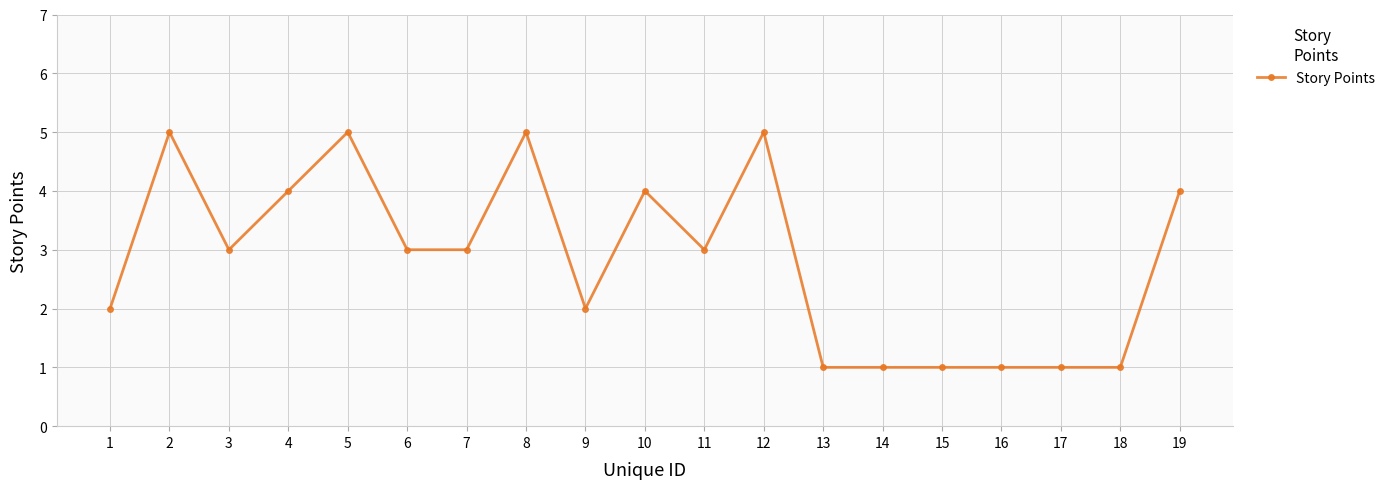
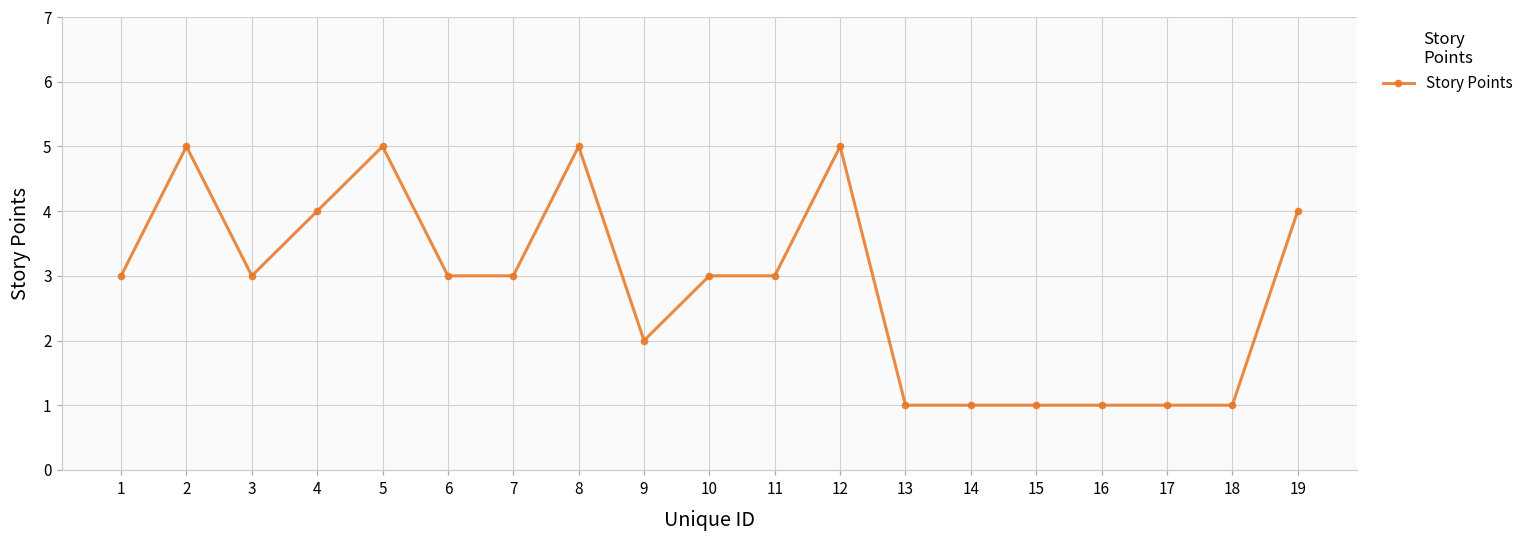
  {
-   "1": 2,
+   "1": 3,
    "2": 5,
    "3": 3,
    "4": 4,
    "5": 5,
    "6": 3,
    "7": 3,
    "8": 5,
    "9": 2,
-   "10": 4,
+   "10": 3,
    "11": 3,
    "12": 5,
    "13": 1,
    "14": 1,
    "15": 1,
    "16": 1,
    "17": 1,
    "18": 1,
    "19": 4
  }
